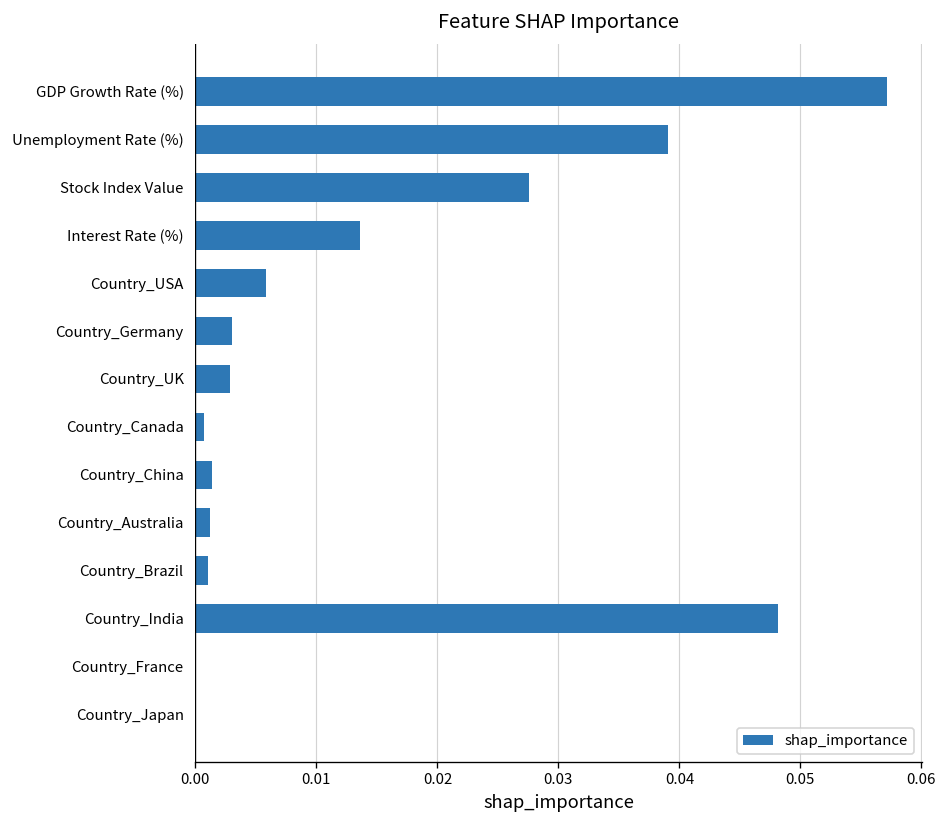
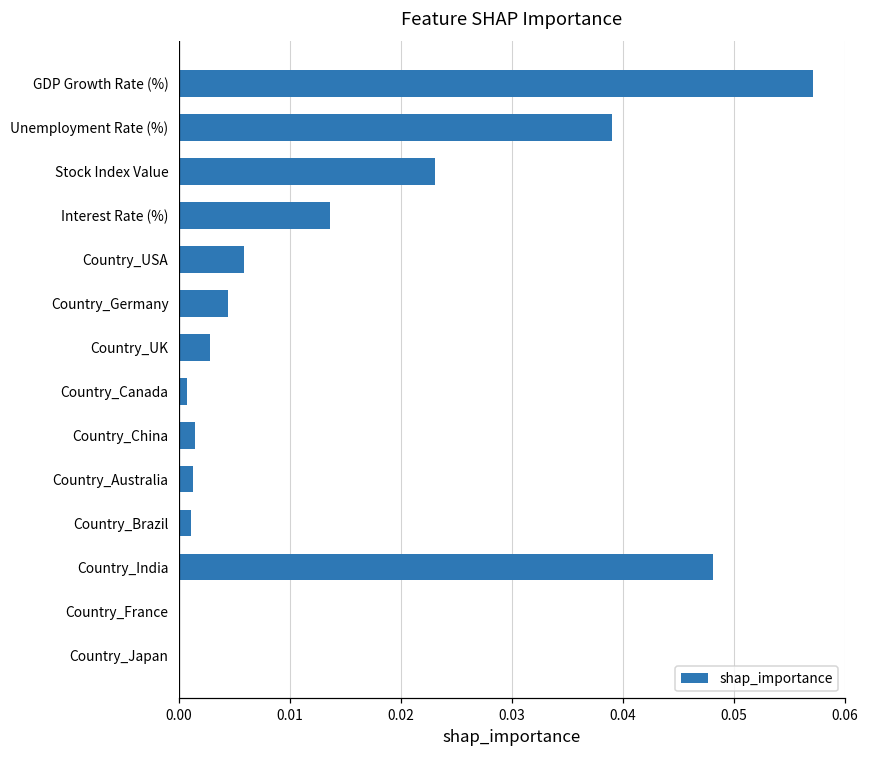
  {
    "GDP Growth Rate (%)": 0.0572,
    "Unemployment Rate (%)": 0.0391,
-   "Stock Index Value": 0.0275,
+   "Stock Index Value": 0.0231,
    "Interest Rate (%)": 0.0136,
    "Country_USA": 0.0058,
-   "Country_Germany": 0.0030,
+   "Country_Germany": 0.0044,
    "Country_UK": 0.0028,
    "Country_Canada": 0.0007,
    "Country_China": 0.0014,
    "Country_Australia": 0.0012,
    "Country_Brazil": 0.0011,
    "Country_India": 0.0481,
    "Country_France": 0.0000,
    "Country_Japan": 0.0000
  }
